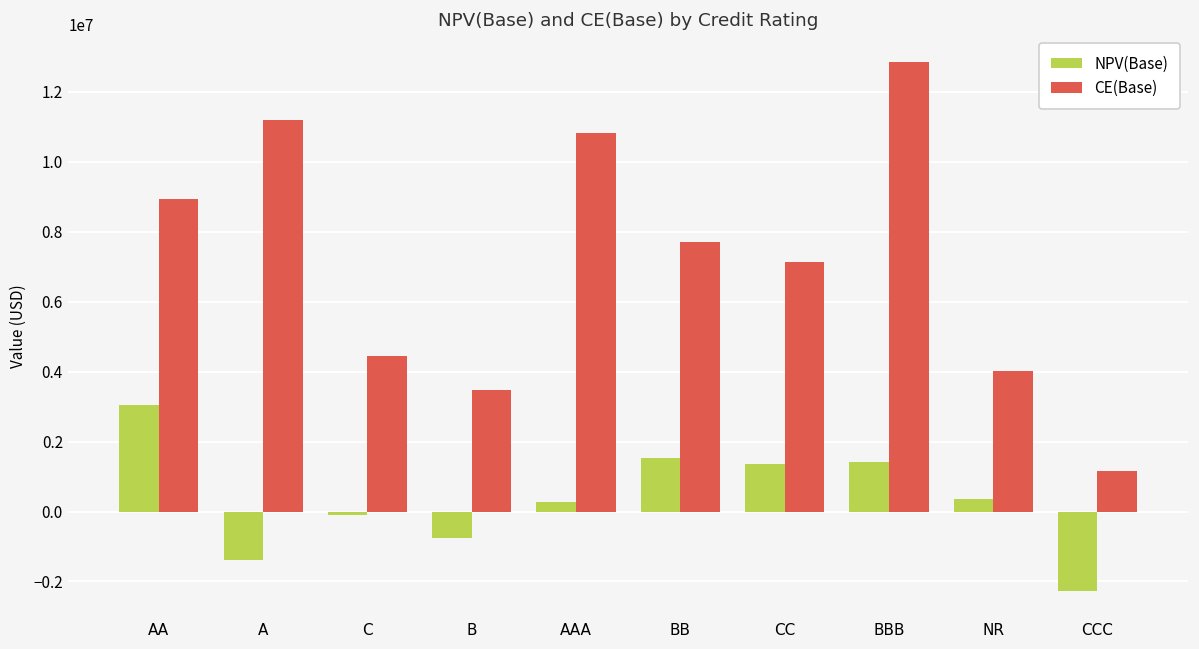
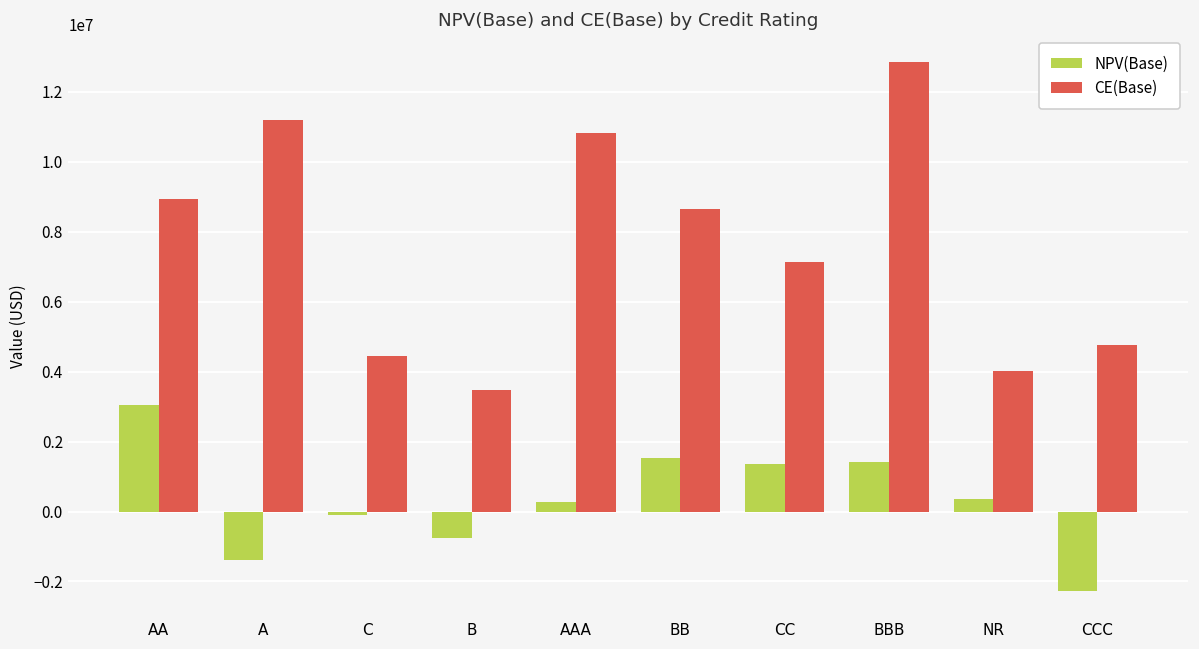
  {
    "NPV(Base)": {
      "AA": 3100000,
      "A": -1400000,
      "C": -100000,
      "B": -800000,
      "AAA": 300000,
      "BB": 1500000,
      "CC": 1400000,
      "BBB": 1400000,
      "NR": 400000,
      "CCC": -2300000
    },
    "CE(Base)": {
      "AA": 8900000,
      "A": 11200000,
      "C": 4500000,
      "B": 3500000,
      "AAA": 10800000,
-     "BB": 7700000,
+     "BB": 8600000,
      "CC": 7100000,
      "BBB": 12800000,
      "NR": 4000000,
-     "CCC": 1200000
+     "CCC": 4800000
    }
  }
